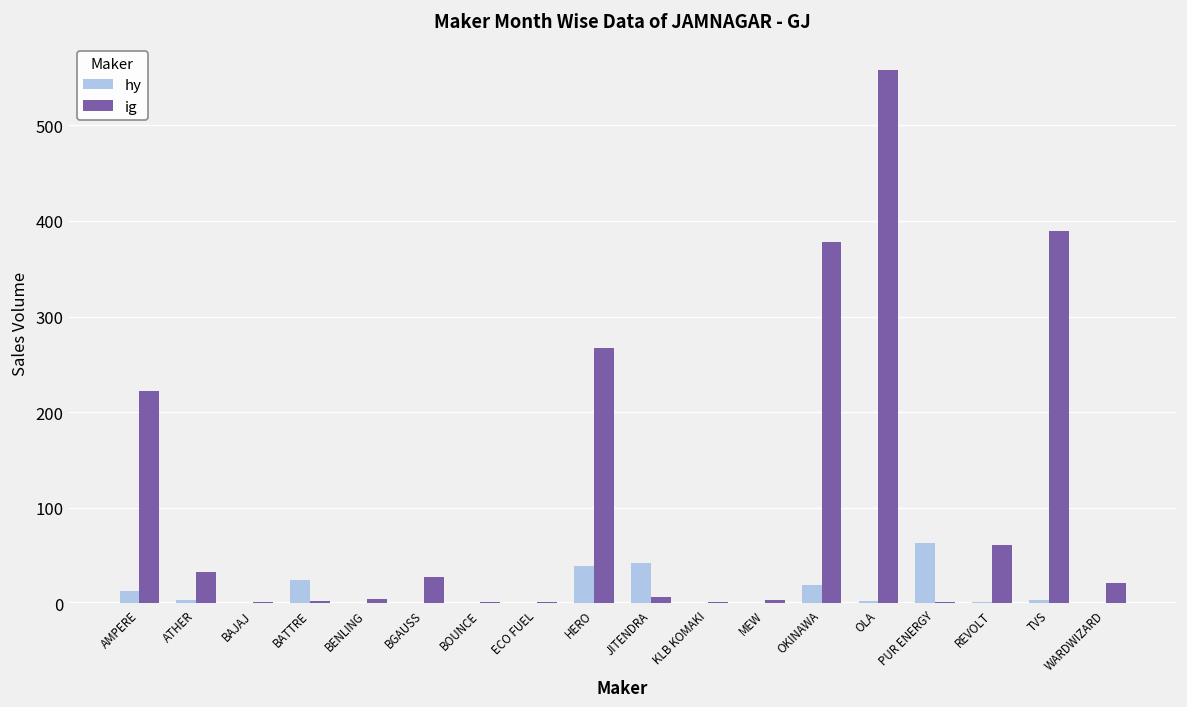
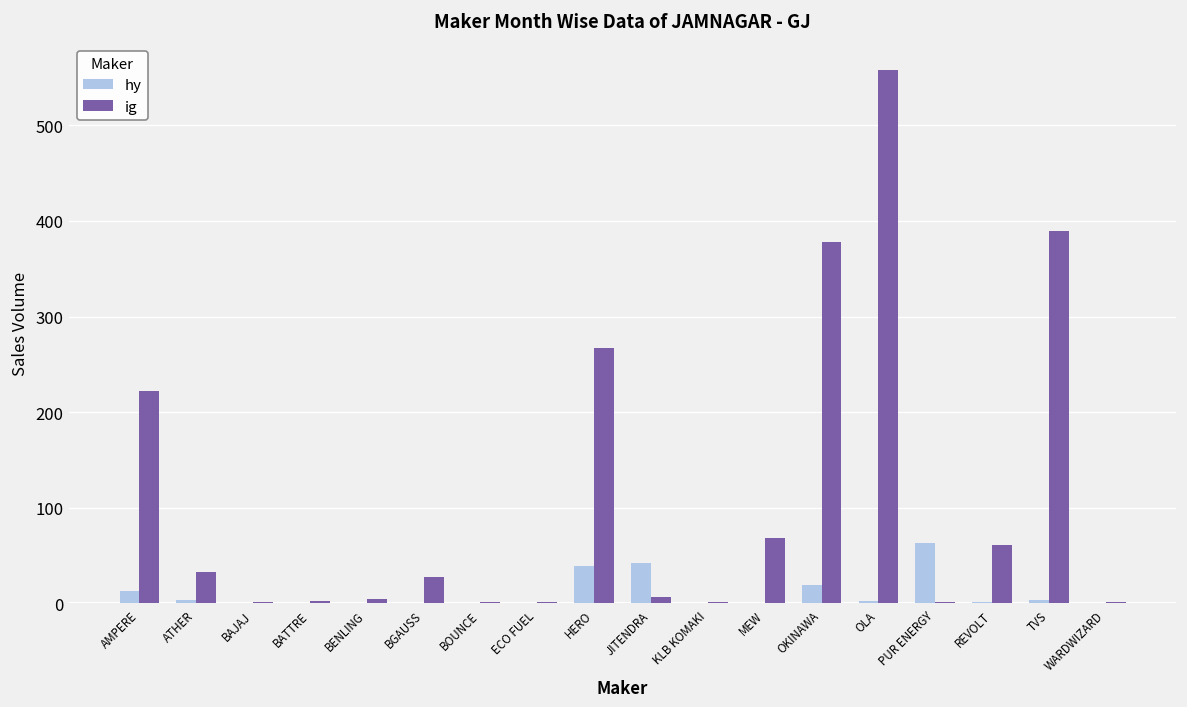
  {
    "hy": {
      "AMPERE": 10,
      "BAJAJ": 0,
-     "BATTRE": 20,
+     "BATTRE": 0,
      "BENLING": 0,
      "BGAUSS": 0,
      "BOUNCE": 0,
      "ECO FUEL": 0,
      "HERO": 40,
      "JITENDRA": 40,
      "KLB KOMAKI": 0,
      "MEW": 0,
      "OKINAWA": 20,
      "PUR ENERGY": 60,
      "TVS": 0,
      "WARDWIZARD": 0
    },
    "ig": {
      "AMPERE": 220,
      "ATHER": 30,
      "BENLING": 10,
      "BGAUSS": 30,
      "HERO": 270,
      "JITENDRA": 10,
-     "MEW": 0,
+     "MEW": 70,
      "OKINAWA": 380,
      "OLA": 560,
      "REVOLT": 60,
      "TVS": 390,
-     "WARDWIZARD": 20
+     "WARDWIZARD": 0
    }
  }
